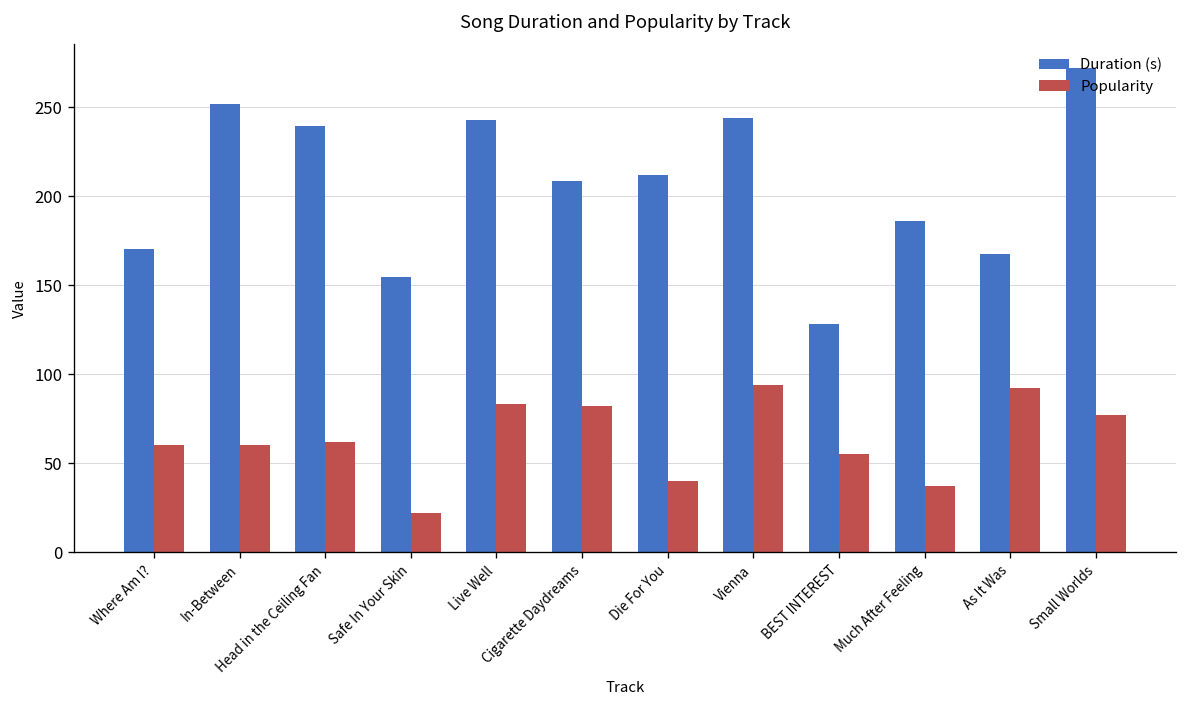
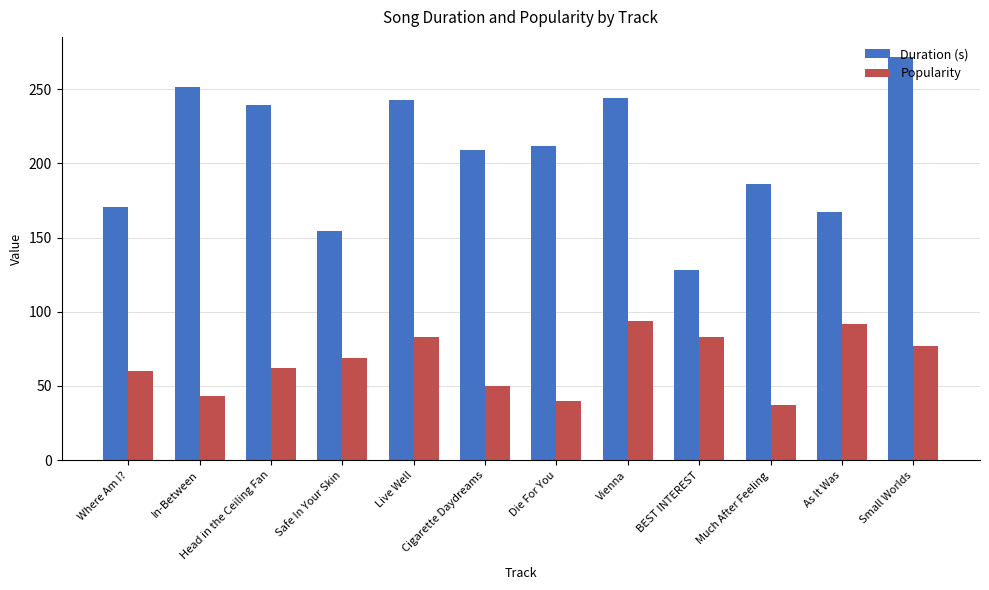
  {
    "Duration (s)": {
      "Where Am I?": 170,
      "In-Between": 252,
      "Head in the Ceiling Fan": 240,
      "Safe In Your Skin": 155,
      "Live Well": 243,
      "Cigarette Daydreams": 209,
      "Die For You": 212,
      "Vienna": 244,
      "BEST INTEREST": 128,
      "Much After Feeling": 186,
      "As It Was": 167,
      "Small Worlds": 272
    },
    "Popularity": {
      "Where Am I?": 60,
-     "In-Between": 60,
+     "In-Between": 43,
      "Head in the Ceiling Fan": 62,
-     "Safe In Your Skin": 22,
+     "Safe In Your Skin": 69,
      "Live Well": 83,
-     "Cigarette Daydreams": 82,
+     "Cigarette Daydreams": 50,
      "Die For You": 40,
      "Vienna": 94,
-     "BEST INTEREST": 55,
+     "BEST INTEREST": 83,
      "Much After Feeling": 37,
      "As It Was": 92,
      "Small Worlds": 77
    }
  }
